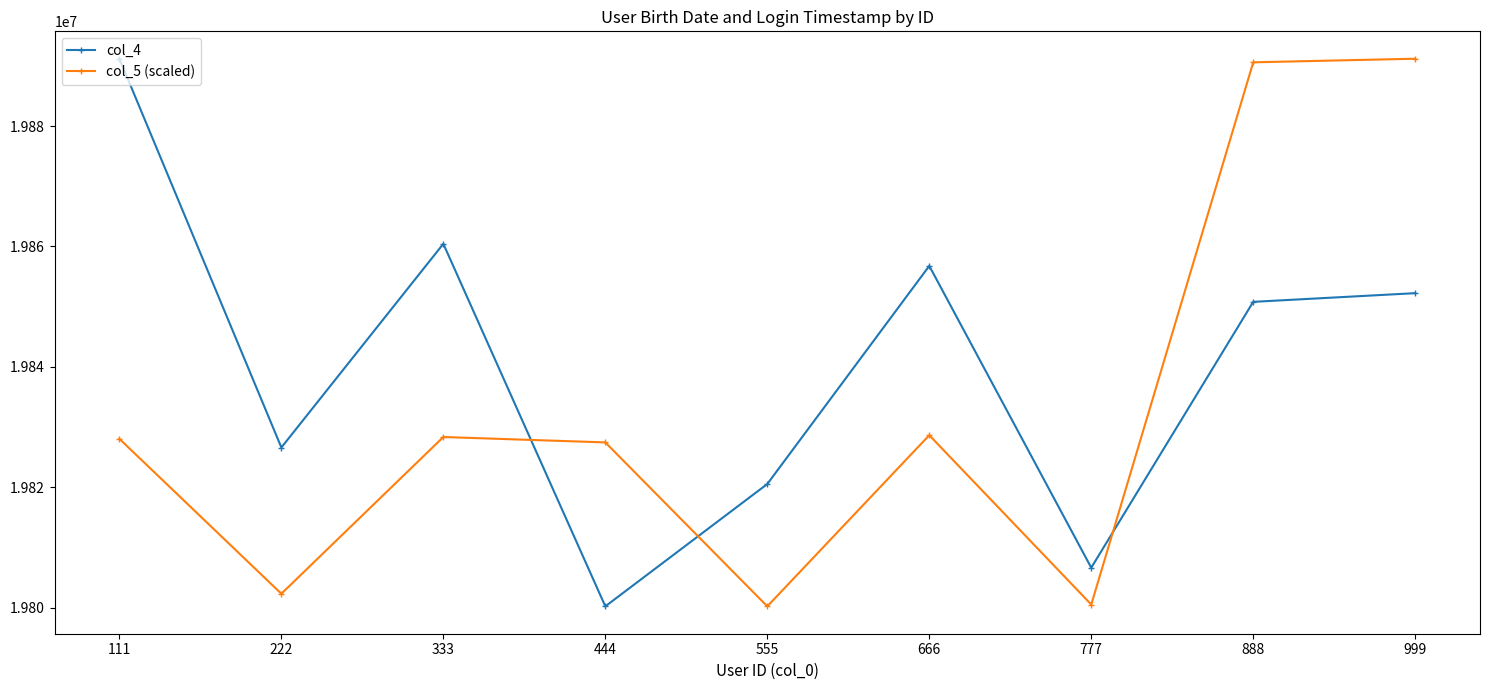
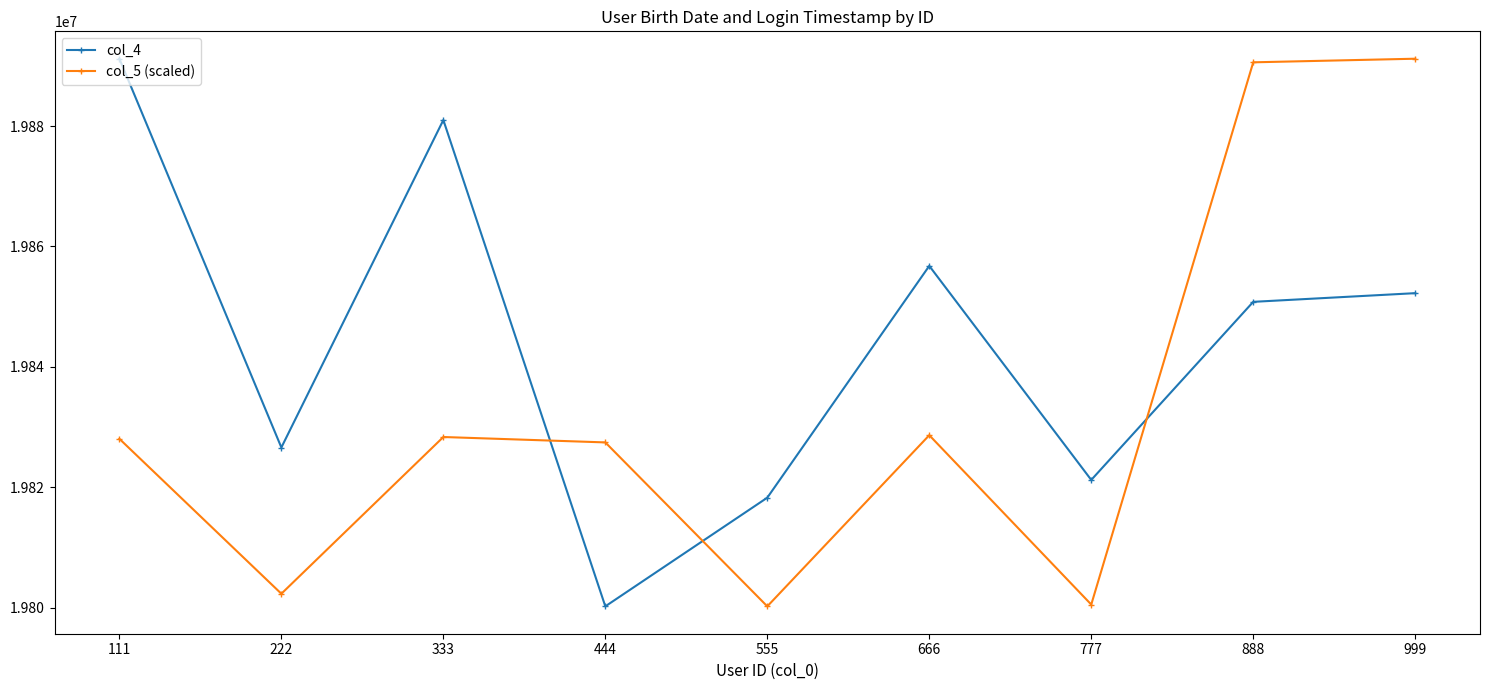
  {
    "col_4": {
      "222": 19827000,
-     "333": 19860000,
+     "333": 19881000,
      "444": 19800000,
-     "555": 19821000,
+     "555": 19818000,
      "666": 19857000,
-     "777": 19807000,
+     "777": 19821000,
      "888": 19851000,
      "999": 19852000
    },
    "col_5 (scaled)": {
      "111": 19828000,
      "222": 19802000,
      "333": 19828000,
      "444": 19827000,
      "555": 19800000,
      "666": 19829000,
      "777": 19801000,
      "888": 19891000,
      "999": 19891000
    }
  }
